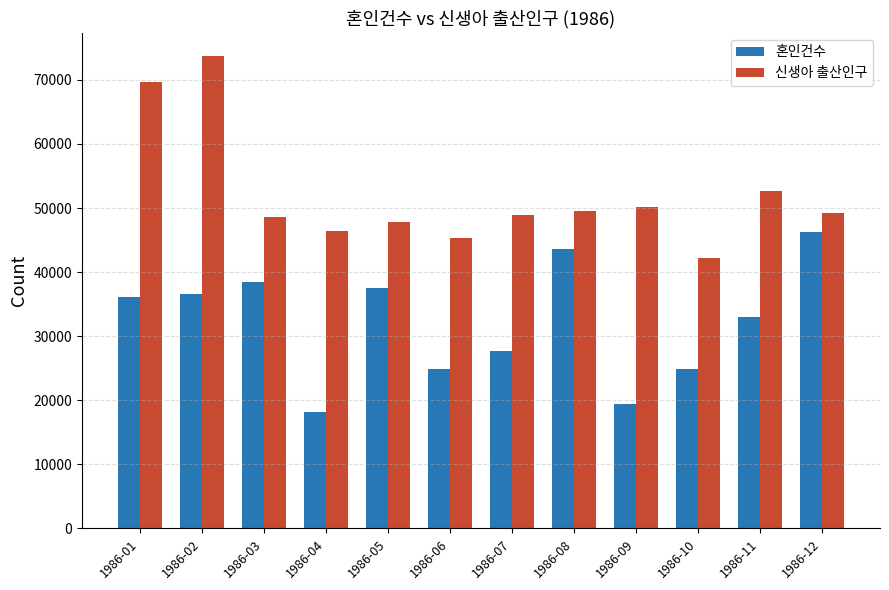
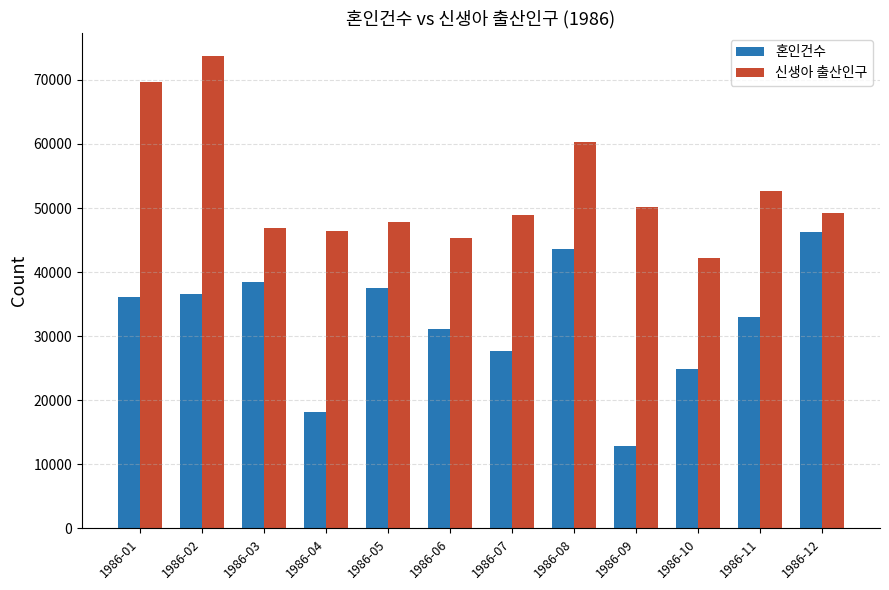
  {
    "혼인건수": {
      "1986-01": 36000,
      "1986-02": 37000,
      "1986-03": 38000,
      "1986-04": 18000,
      "1986-05": 38000,
-     "1986-06": 25000,
+     "1986-06": 31000,
      "1986-07": 28000,
      "1986-08": 44000,
-     "1986-09": 19000,
+     "1986-09": 13000,
      "1986-10": 25000,
      "1986-11": 33000,
      "1986-12": 46000
    },
    "신생아 출산인구": {
      "1986-01": 70000,
      "1986-02": 74000,
-     "1986-03": 49000,
+     "1986-03": 47000,
      "1986-04": 46000,
      "1986-05": 48000,
      "1986-06": 45000,
      "1986-07": 49000,
-     "1986-08": 50000,
+     "1986-08": 60000,
      "1986-09": 50000,
      "1986-10": 42000,
      "1986-11": 53000,
      "1986-12": 49000
    }
  }
